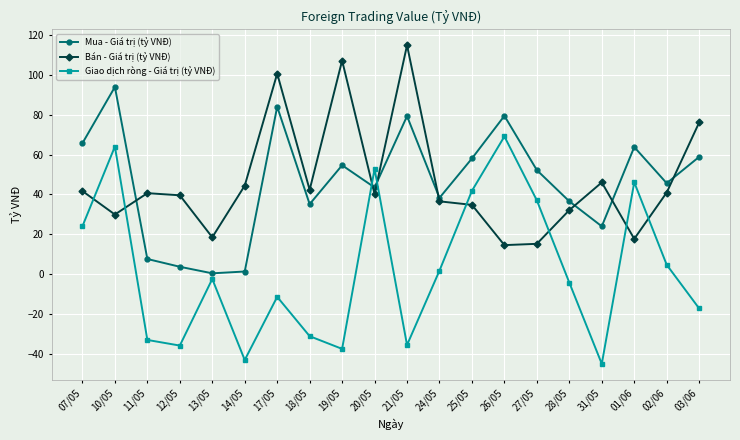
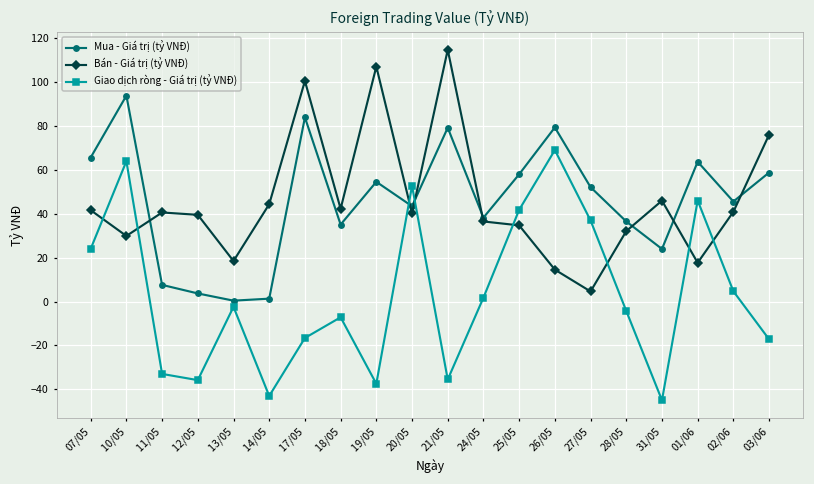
  {
    "Mua - Giá trị (tỷ VNĐ)": {
      "07/05": 66,
      "10/05": 94,
      "11/05": 8,
      "12/05": 4,
      "13/05": 0,
      "14/05": 1,
      "17/05": 84,
      "18/05": 35,
      "19/05": 55,
      "20/05": 43,
      "21/05": 79,
      "24/05": 38,
      "25/05": 58,
      "26/05": 79,
      "27/05": 52,
      "28/05": 37,
      "31/05": 24,
      "01/06": 64,
      "02/06": 46,
      "03/06": 59
    },
    "Bán - Giá trị (tỷ VNĐ)": {
      "07/05": 42,
      "10/05": 30,
      "11/05": 41,
      "12/05": 40,
      "13/05": 18,
      "14/05": 44,
      "17/05": 101,
      "18/05": 42,
      "19/05": 107,
      "20/05": 40,
      "21/05": 115,
      "24/05": 37,
      "25/05": 35,
      "26/05": 15,
-     "27/05": 15,
+     "27/05": 5,
      "28/05": 32,
      "31/05": 46,
      "01/06": 18,
      "02/06": 41,
      "03/06": 76
    },
    "Giao dịch ròng - Giá trị (tỷ VNĐ)": {
      "07/05": 24,
      "10/05": 64,
      "11/05": -33,
      "12/05": -36,
      "13/05": -2,
      "14/05": -43,
-     "17/05": -11,
-     "18/05": -31,
+     "17/05": -17,
+     "18/05": -7,
      "19/05": -38,
      "20/05": 53,
      "21/05": -36,
      "24/05": 2,
      "25/05": 42,
      "26/05": 69,
      "27/05": 37,
      "28/05": -4,
      "31/05": -45,
      "01/06": 46,
      "02/06": 5,
      "03/06": -17
    }
  }
